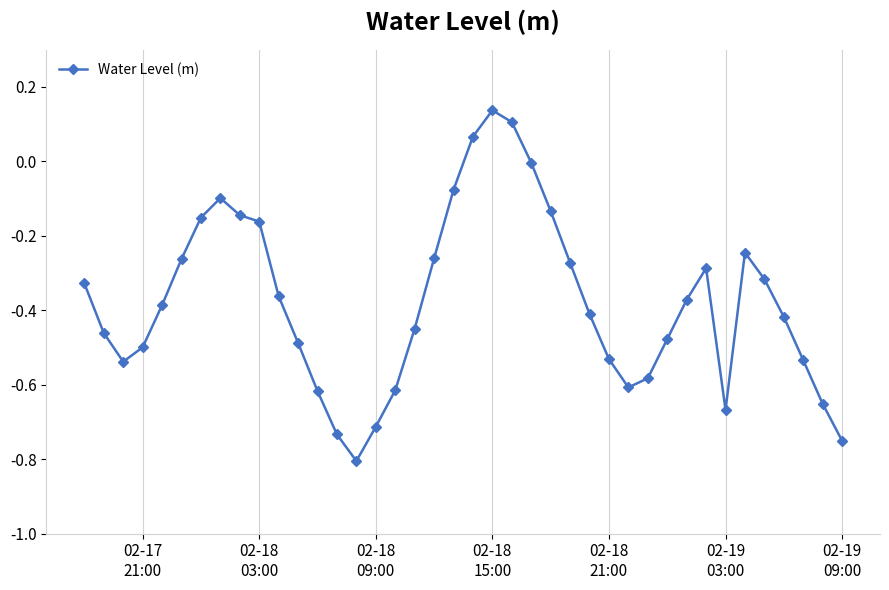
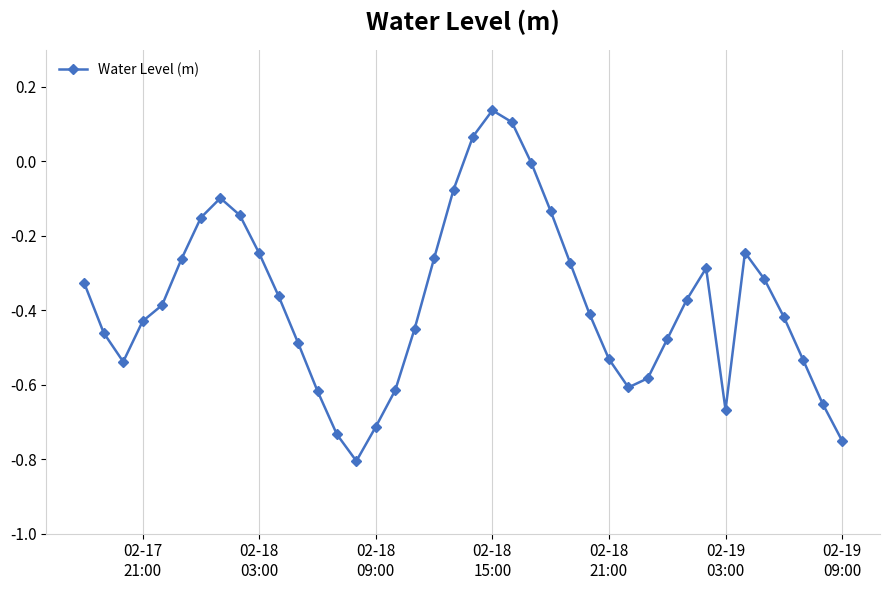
  {
-   "02-17 21:00": -0.50,
-   "02-18 03:00": -0.16,
+   "02-17 21:00": -0.43,
+   "02-18 03:00": -0.25,
    "02-18 09:00": -0.71,
    "02-18 15:00": 0.14,
    "02-18 21:00": -0.53,
    "02-19 03:00": -0.67,
    "02-19 09:00": -0.75
  }
